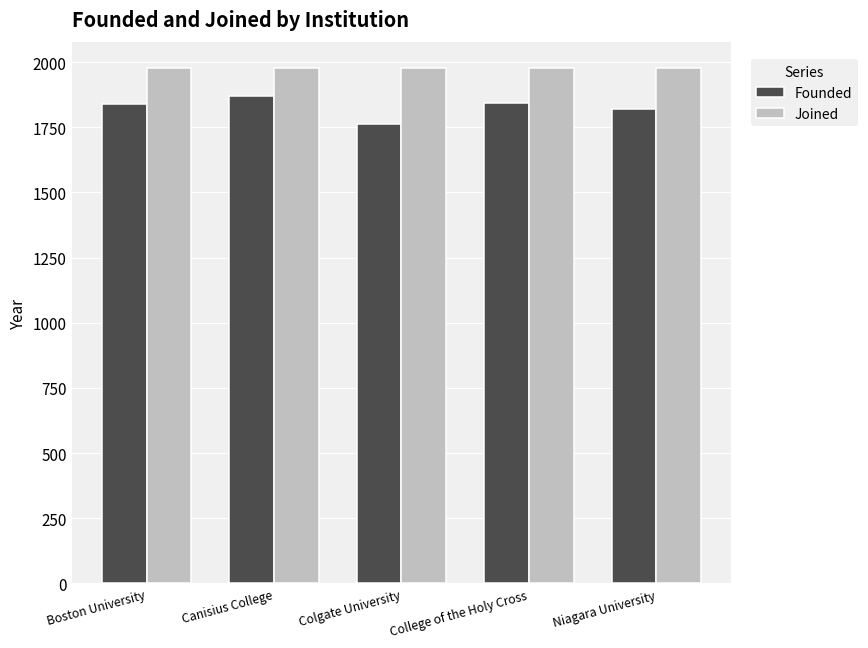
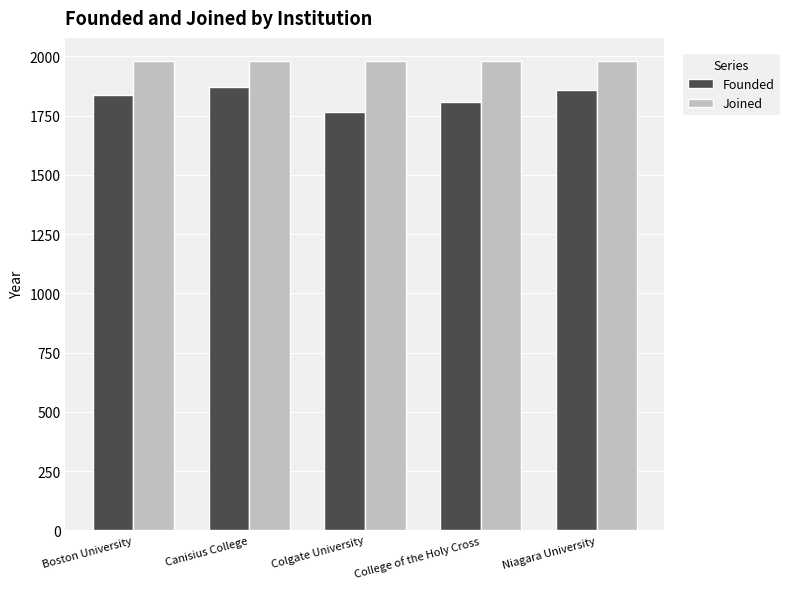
  {
    "Founded": {
      "Boston University": 1840,
      "Canisius College": 1870,
      "Colgate University": 1760,
-     "College of the Holy Cross": 1840,
-     "Niagara University": 1820
+     "College of the Holy Cross": 1810,
+     "Niagara University": 1860
    },
    "Joined": {
      "Boston University": 1980,
      "Canisius College": 1980,
      "Colgate University": 1980,
      "College of the Holy Cross": 1980,
      "Niagara University": 1980
    }
  }
